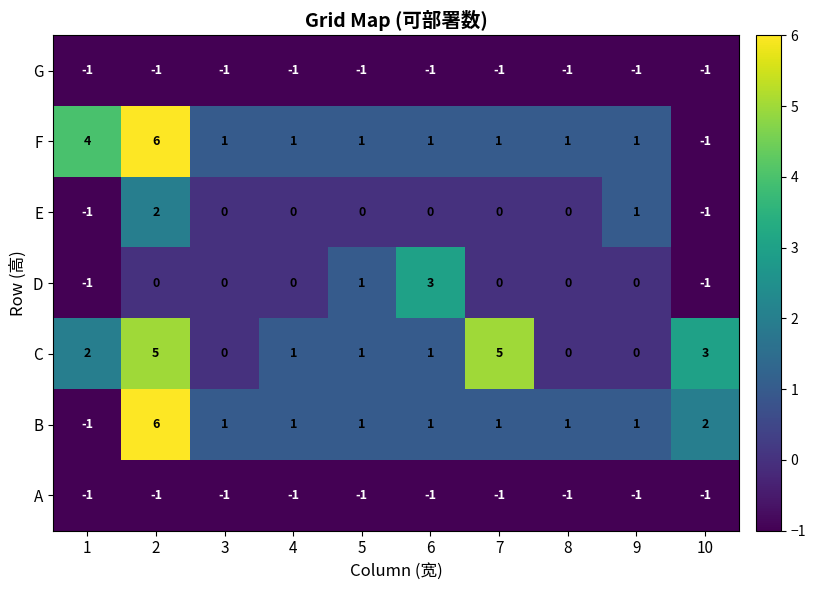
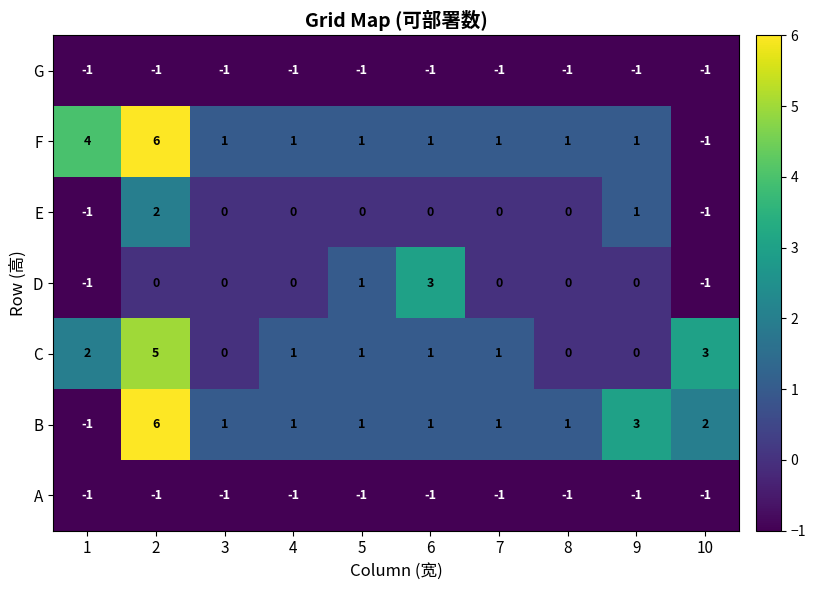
  {
    "G": {
      "1": -1,
      "2": -1,
      "3": -1,
      "4": -1,
      "5": -1,
      "6": -1,
      "7": -1,
      "8": -1,
      "9": -1,
      "10": -1
    },
    "F": {
      "1": 4,
      "2": 6,
      "3": 1,
      "4": 1,
      "5": 1,
      "6": 1,
      "7": 1,
      "8": 1,
      "9": 1,
      "10": -1
    },
    "E": {
      "1": -1,
      "2": 2,
      "3": 0,
      "4": 0,
      "5": 0,
      "6": 0,
      "7": 0,
      "8": 0,
      "9": 1,
      "10": -1
    },
    "D": {
      "1": -1,
      "2": 0,
      "3": 0,
      "4": 0,
      "5": 1,
      "6": 3,
      "7": 0,
      "8": 0,
      "9": 0,
      "10": -1
    },
    "C": {
      "1": 2,
      "2": 5,
      "3": 0,
      "4": 1,
      "5": 1,
      "6": 1,
-     "7": 5,
+     "7": 1,
      "8": 0,
      "9": 0,
      "10": 3
    },
    "B": {
      "1": -1,
      "2": 6,
      "3": 1,
      "4": 1,
      "5": 1,
      "6": 1,
      "7": 1,
      "8": 1,
-     "9": 1,
+     "9": 3,
      "10": 2
    },
    "A": {
      "1": -1,
      "2": -1,
      "3": -1,
      "4": -1,
      "5": -1,
      "6": -1,
      "7": -1,
      "8": -1,
      "9": -1,
      "10": -1
    }
  }
